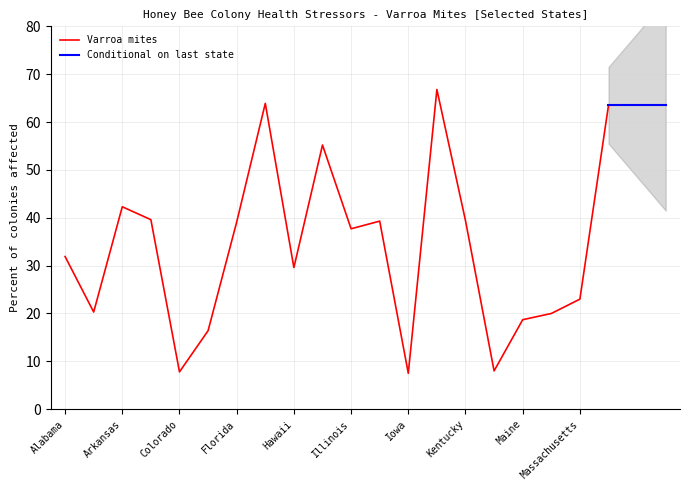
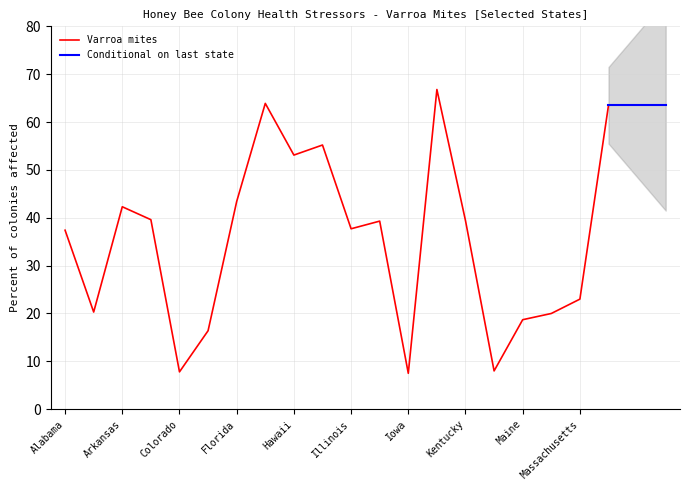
  {
    "Varroa mites": {
-     "Alabama": 32,
+     "Alabama": 37,
      "Arkansas": 42,
      "Colorado": 8,
-     "Florida": 39,
-     "Hawaii": 30,
+     "Florida": 43,
+     "Hawaii": 53,
      "Illinois": 38,
      "Iowa": 8,
      "Kentucky": 39,
      "Maine": 19,
      "Massachusetts": 23
    }
  }
